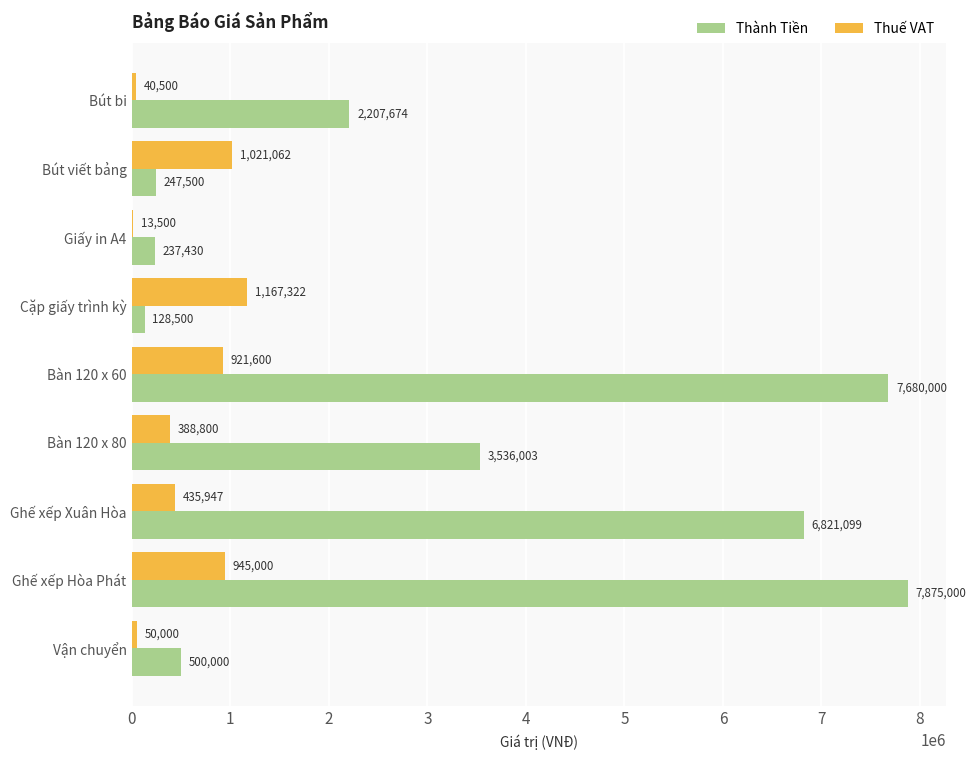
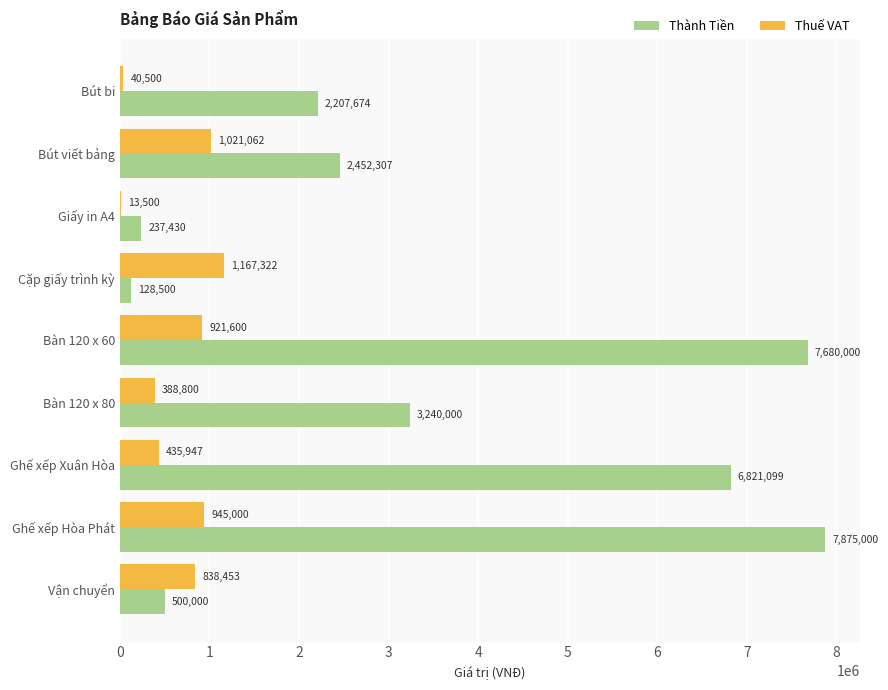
  {
    "Thành Tiền": {
      "Bút bi": "2,207,674",
-     "Bút viết bảng": "247,500",
+     "Bút viết bảng": "2,452,307",
      "Giấy in A4": "237,430",
      "Cặp giấy trình kỳ": "128,500",
      "Bàn 120 x 60": "7,680,000",
-     "Bàn 120 x 80": "3,536,003",
+     "Bàn 120 x 80": "3,240,000",
      "Ghế xếp Xuân Hòa": "6,821,099",
      "Ghế xếp Hòa Phát": "7,875,000",
      "Vận chuyển": "500,000"
    },
    "Thuế VAT": {
      "Bút bi": "40,500",
      "Bút viết bảng": "1,021,062",
      "Giấy in A4": "13,500",
      "Cặp giấy trình kỳ": "1,167,322",
      "Bàn 120 x 60": "921,600",
      "Bàn 120 x 80": "388,800",
      "Ghế xếp Xuân Hòa": "435,947",
      "Ghế xếp Hòa Phát": "945,000",
-     "Vận chuyển": "50,000"
+     "Vận chuyển": "838,453"
    }
  }
